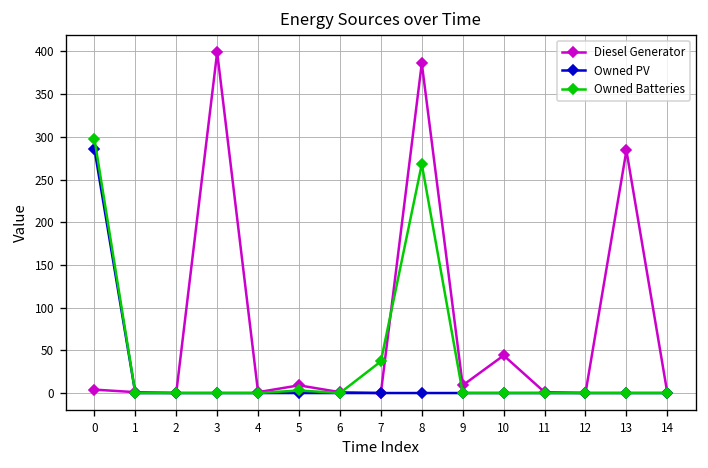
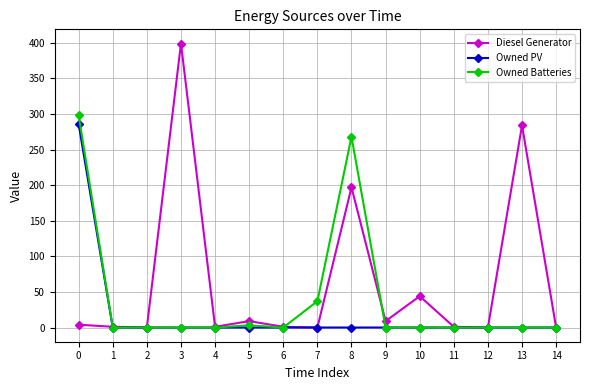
  {
    "Diesel Generator": {
      "0": 0,
      "3": 400,
      "5": 10,
-     "8": 390,
+     "8": 200,
      "9": 10,
      "10": 40,
      "13": 280
    },
    "Owned PV": {
      "0": 290,
      "8": 0
    },
    "Owned Batteries": {
      "0": 300,
      "7": 40,
      "8": 270
    }
  }
